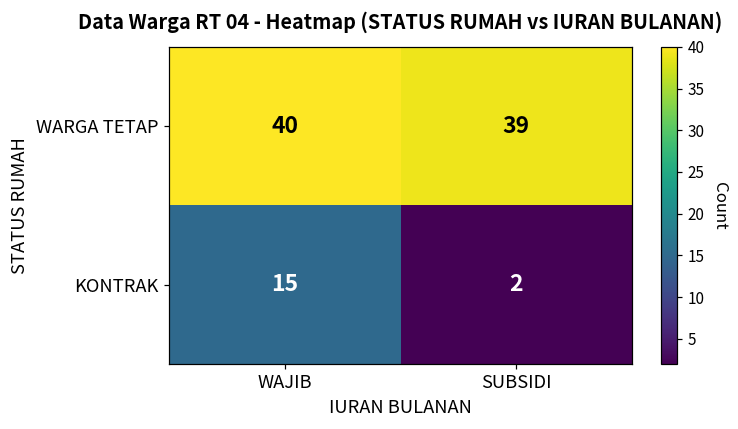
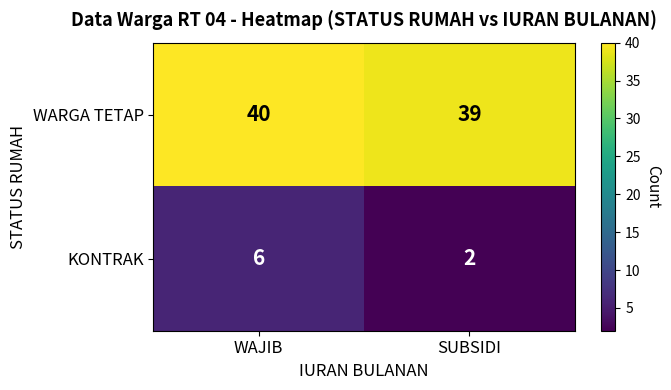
  {
    "WARGA TETAP": {
      "WAJIB": 40,
      "SUBSIDI": 39
    },
    "KONTRAK": {
-     "WAJIB": 15,
+     "WAJIB": 6,
      "SUBSIDI": 2
    }
  }
